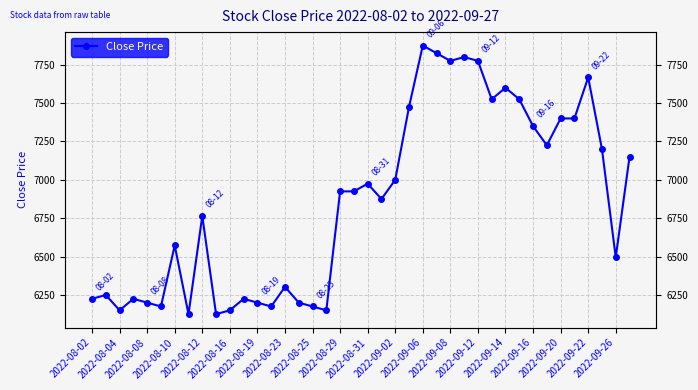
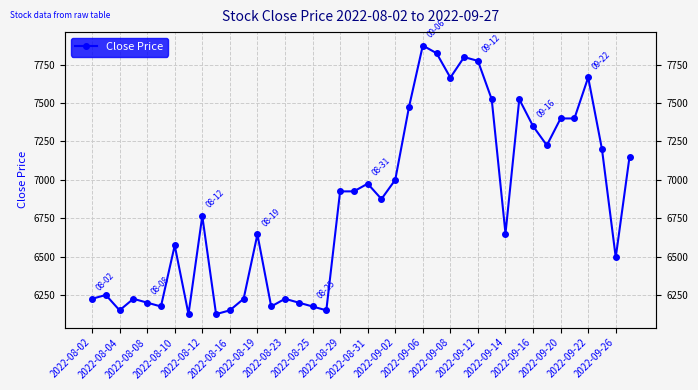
  {
    "2022-08-02": 6230,
    "2022-08-04": 6150,
    "2022-08-10": 6570,
    "2022-08-16": 6150,
-   "2022-08-19": 6200,
-   "2022-08-23": 6300,
+   "2022-08-19": 6640,
+   "2022-08-23": 6230,
    "2022-08-29": 6920,
    "2022-08-31": 6980,
-   "2022-09-08": 7780,
-   "2022-09-14": 7600,
+   "2022-09-08": 7670,
+   "2022-09-14": 6650,
    "2022-09-16": 7350,
    "2022-09-26": 6500
  }
